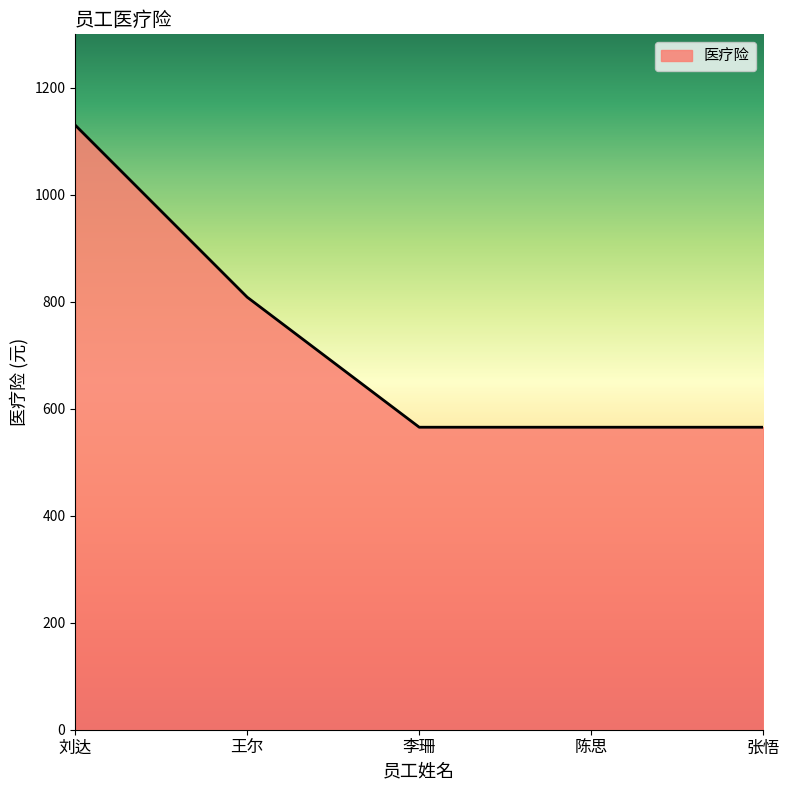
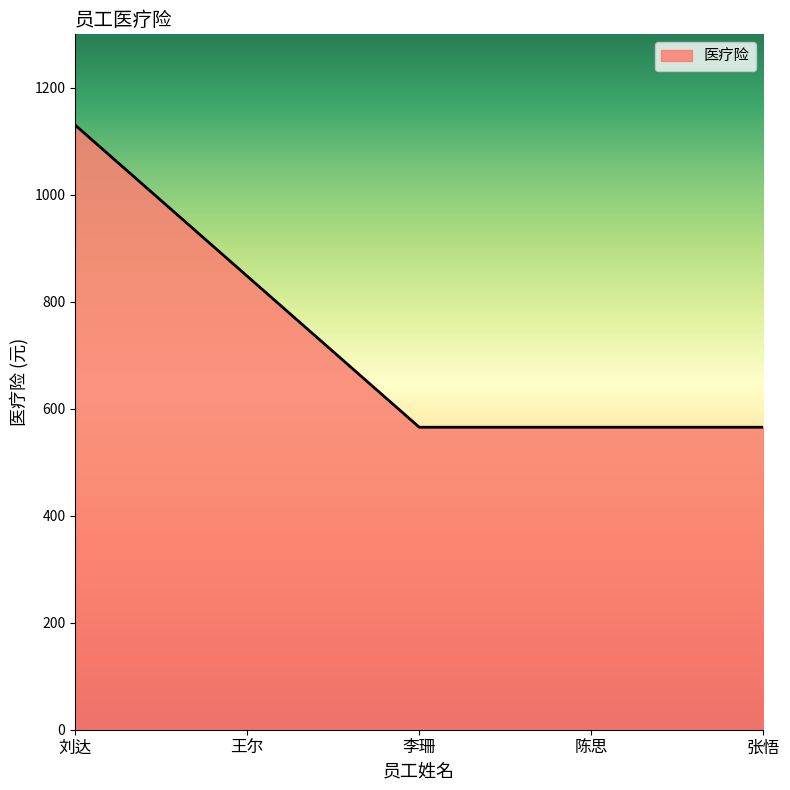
  {
    "刘达": 1130,
-   "王尔": 810,
+   "王尔": 850,
    "李珊": 570,
    "陈思": 570,
    "张悟": 570
  }
